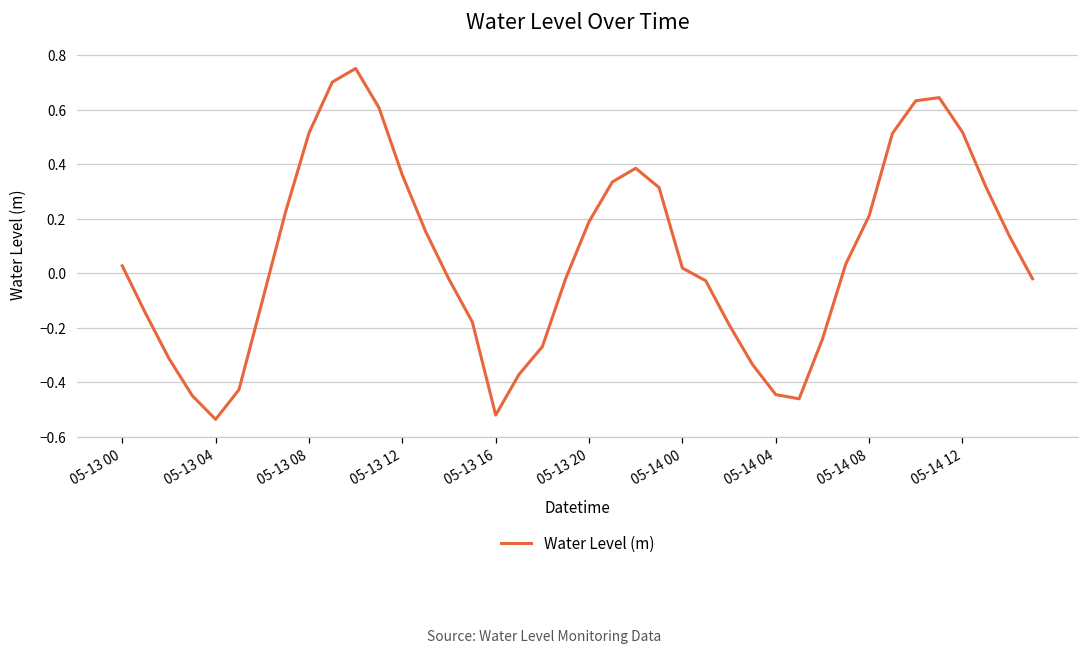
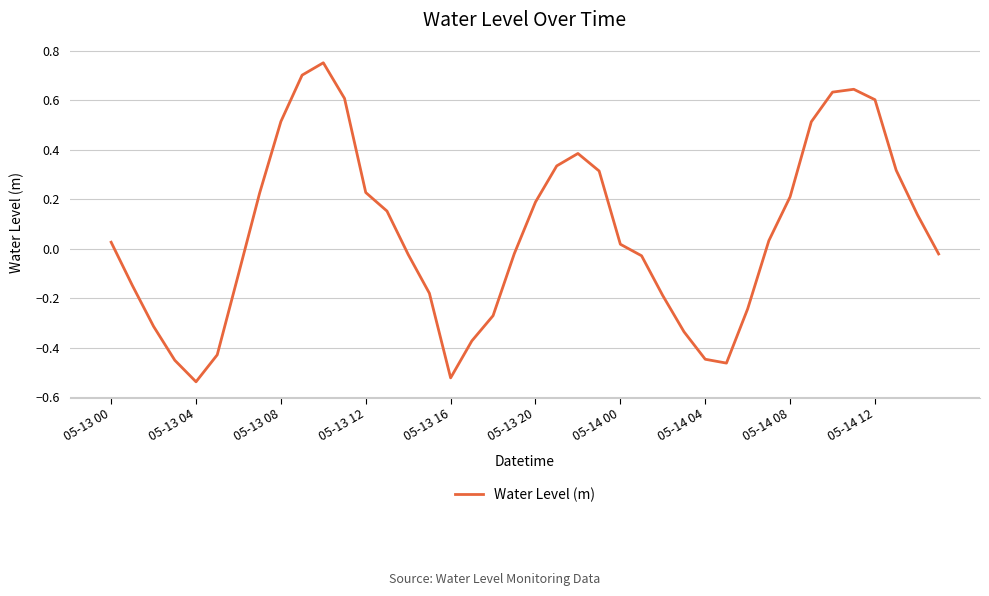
  {
    "05-13 00": 0.03,
    "05-13 04": -0.54,
    "05-13 08": 0.51,
-   "05-13 12": 0.36,
+   "05-13 12": 0.23,
    "05-13 16": -0.52,
    "05-13 20": 0.19,
    "05-14 00": 0.02,
    "05-14 04": -0.45,
    "05-14 08": 0.21,
-   "05-14 12": 0.52
+   "05-14 12": 0.60
  }
